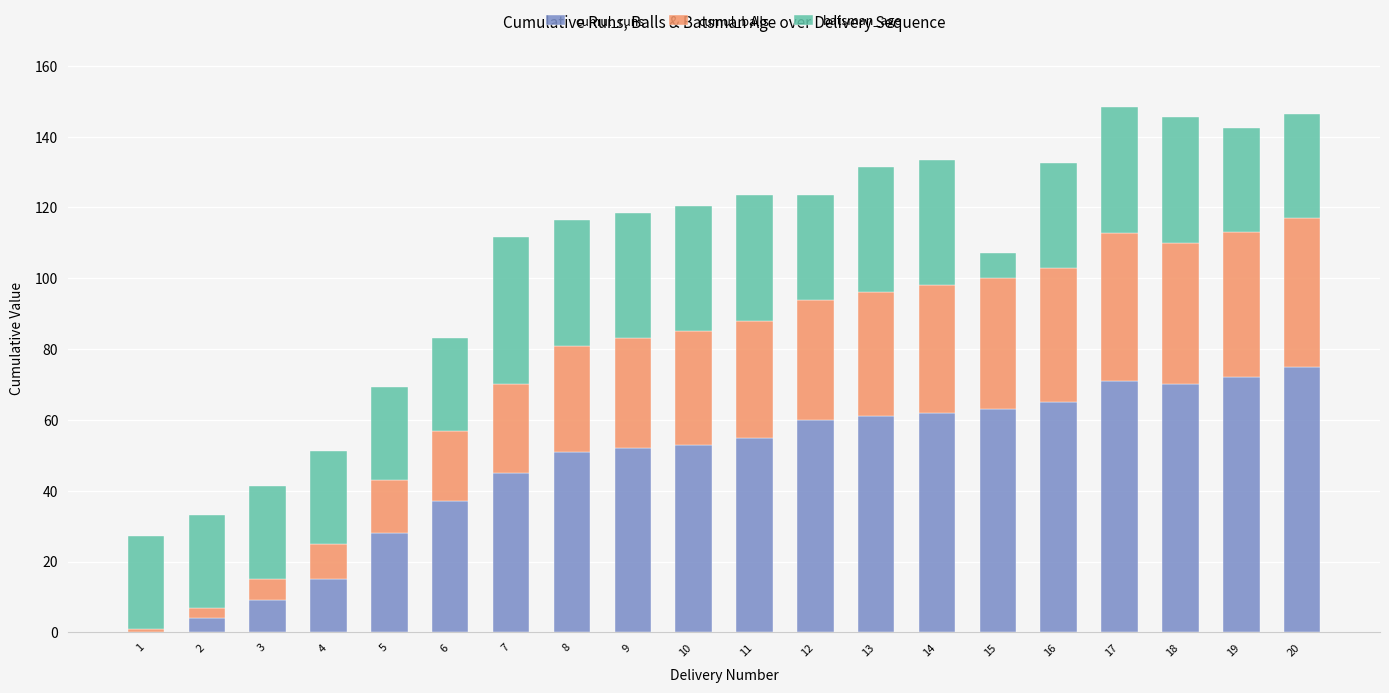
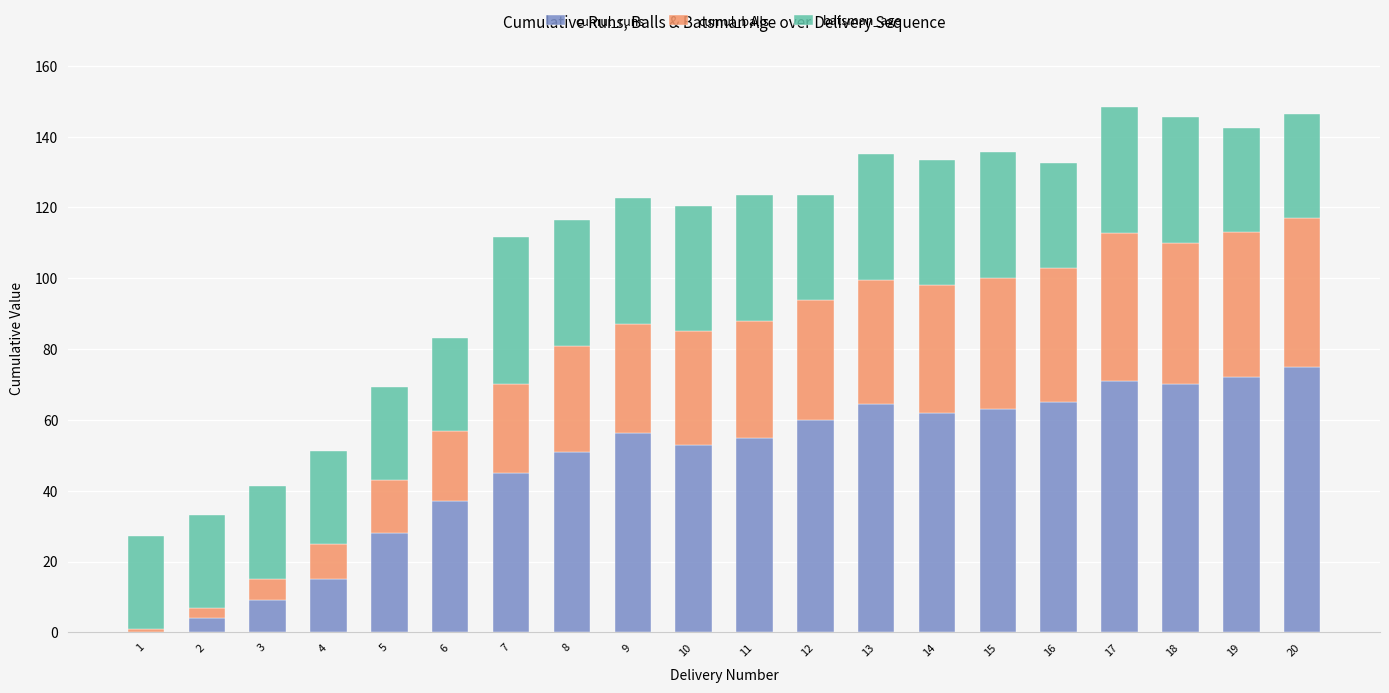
  {
    "cumul_runs": {
      "1": 0,
      "2": 4,
      "3": 9,
      "4": 15,
      "5": 28,
      "6": 37,
      "7": 45,
      "8": 51,
-     "9": 52,
+     "9": 56,
      "10": 53,
      "11": 55,
      "12": 60,
-     "13": 61,
+     "13": 65,
      "14": 62,
      "15": 63,
      "16": 65,
      "17": 71,
      "18": 70,
      "19": 72,
      "20": 75
    },
    "cumul_balls": {
      "1": 1,
      "2": 3,
      "3": 6,
      "4": 10,
      "5": 15,
      "6": 20,
      "7": 25,
      "8": 30,
      "9": 31,
      "10": 32,
      "11": 33,
      "12": 34,
      "13": 35,
      "14": 36,
      "15": 37,
      "16": 38,
      "17": 42,
      "18": 40,
      "19": 41,
      "20": 42
    },
    "batsman_age": {
      "1": 26,
      "2": 26,
      "3": 26,
      "4": 26,
      "5": 26,
      "6": 26,
      "7": 42,
      "8": 36,
      "9": 36,
      "10": 36,
      "11": 36,
      "12": 30,
      "13": 36,
      "14": 36,
-     "15": 7,
+     "15": 36,
      "16": 30,
      "17": 36,
      "18": 36,
      "19": 30,
      "20": 30
    }
  }
